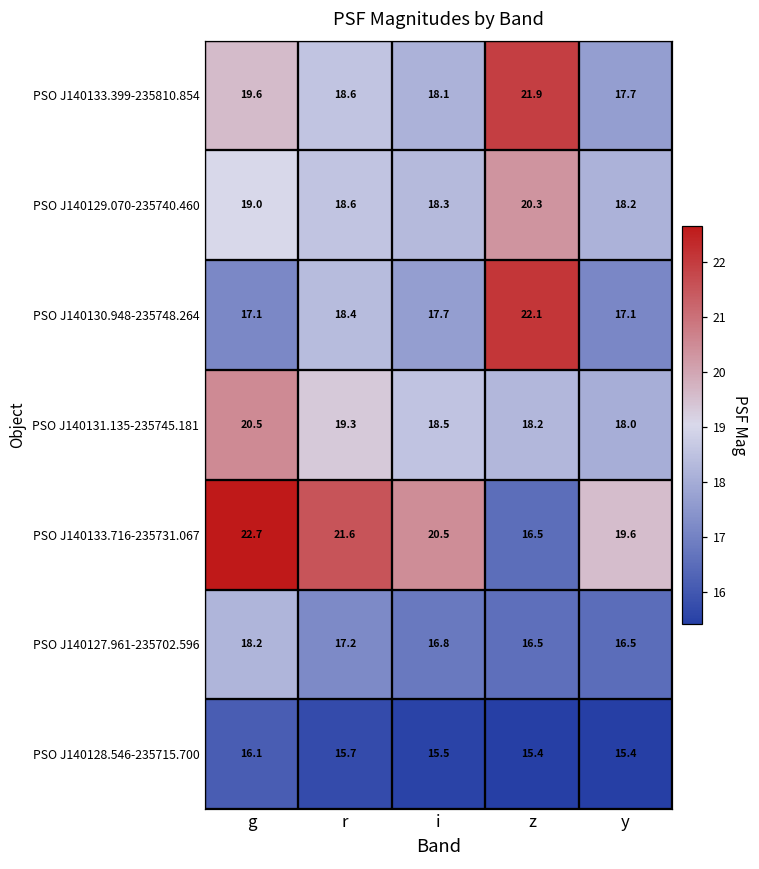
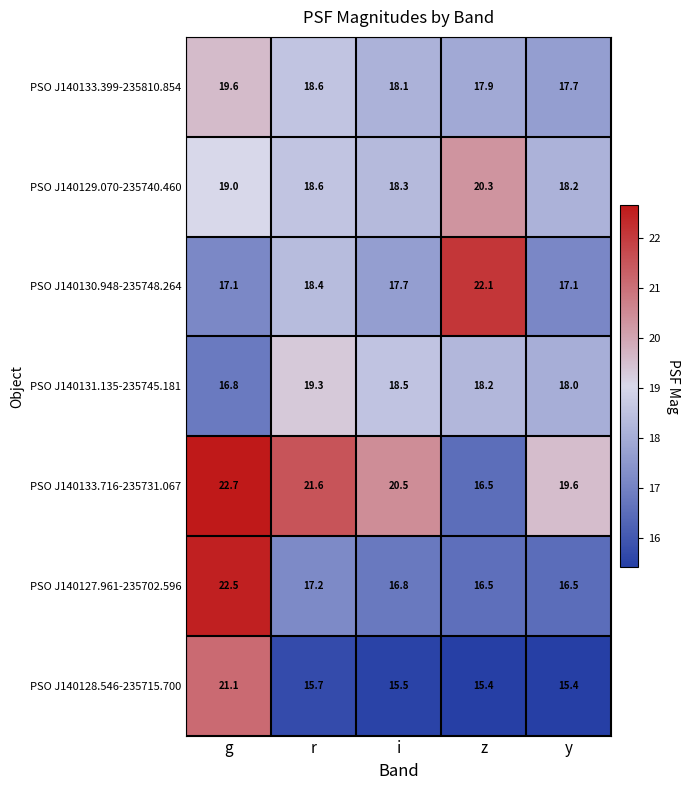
  {
    "PSO J140133.399-235810.854": {
      "g": 19.6,
      "r": 18.6,
      "i": 18.1,
-     "z": 21.9,
+     "z": 17.9,
      "y": 17.7
    },
    "PSO J140129.070-235740.460": {
      "g": 19.0,
      "r": 18.6,
      "i": 18.3,
      "z": 20.3,
      "y": 18.2
    },
    "PSO J140130.948-235748.264": {
      "g": 17.1,
      "r": 18.4,
      "i": 17.7,
      "z": 22.1,
      "y": 17.1
    },
    "PSO J140131.135-235745.181": {
-     "g": 20.5,
+     "g": 16.8,
      "r": 19.3,
      "i": 18.5,
      "z": 18.2,
      "y": 18.0
    },
    "PSO J140133.716-235731.067": {
      "g": 22.7,
      "r": 21.6,
      "i": 20.5,
      "z": 16.5,
      "y": 19.6
    },
    "PSO J140127.961-235702.596": {
-     "g": 18.2,
+     "g": 22.5,
      "r": 17.2,
      "i": 16.8,
      "z": 16.5,
      "y": 16.5
    },
    "PSO J140128.546-235715.700": {
-     "g": 16.1,
+     "g": 21.1,
      "r": 15.7,
      "i": 15.5,
      "z": 15.4,
      "y": 15.4
    }
  }
